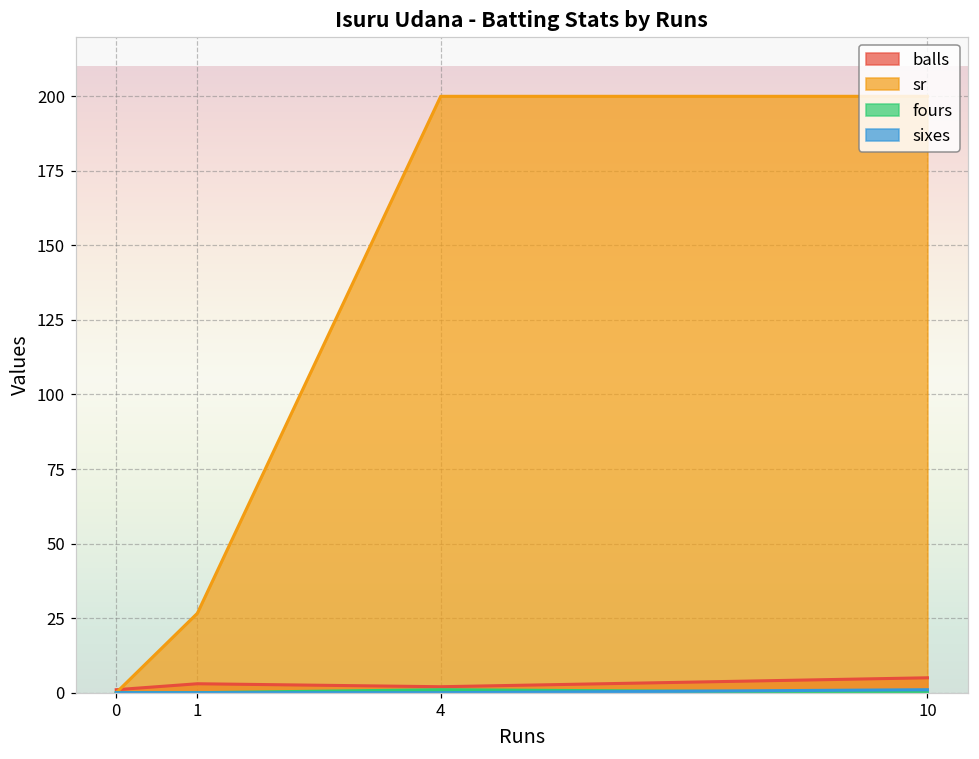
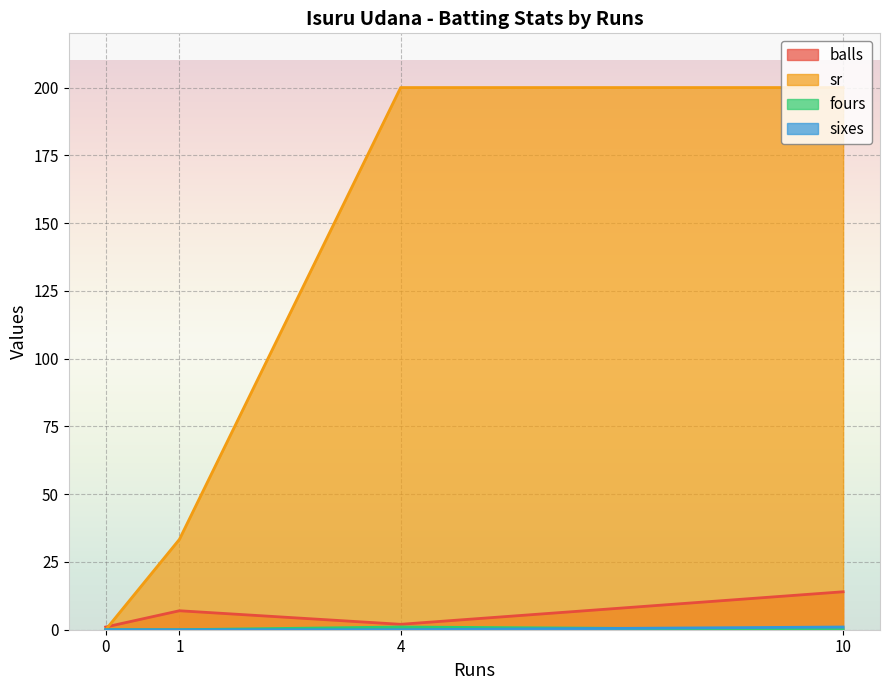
  {
    "balls": {
      "0": 1,
-     "1": 3,
+     "1": 7,
      "4": 2,
-     "10": 5
+     "10": 14
    },
    "sr": {
-     "1": 27,
+     "1": 33,
      "4": 200
    },
    "fours": {
      "4": 1,
      "10": 0
    },
    "sixes": {
      "4": 0,
      "10": 1
    }
  }
